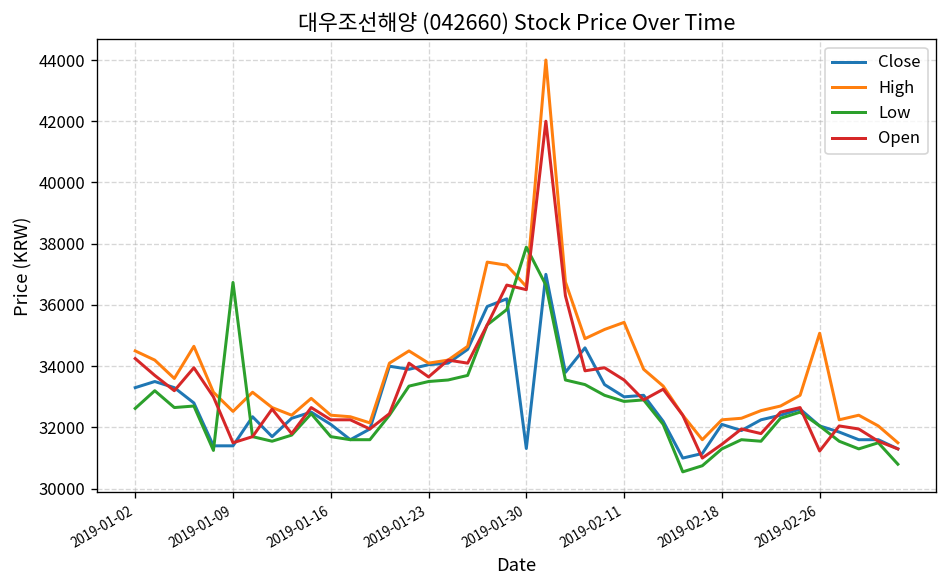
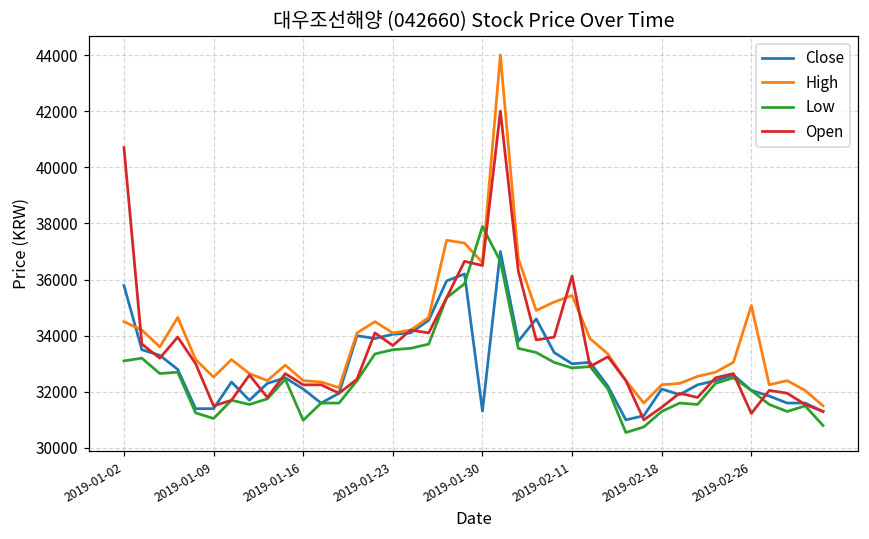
  {
    "Close": {
-     "2019-01-02": 33300,
+     "2019-01-02": 35800,
      "2019-01-16": 32100,
      "2019-01-30": 31300,
      "2019-02-11": 33000,
      "2019-02-18": 32100
    },
    "High": {
      "2019-01-02": 34500,
      "2019-01-09": 32500,
      "2019-01-16": 32400,
      "2019-01-30": 36600,
      "2019-02-11": 35400,
      "2019-02-18": 32300,
      "2019-02-26": 35100
    },
    "Low": {
-     "2019-01-02": 32600,
-     "2019-01-09": 36700,
-     "2019-01-16": 31700,
+     "2019-01-02": 33100,
+     "2019-01-09": 31100,
+     "2019-01-16": 31000,
      "2019-01-23": 33500,
      "2019-01-30": 37900,
      "2019-02-11": 32900,
      "2019-02-18": 31300
    },
    "Open": {
-     "2019-01-02": 34300,
+     "2019-01-02": 40700,
      "2019-01-16": 32300,
      "2019-01-23": 33700,
      "2019-01-30": 36500,
-     "2019-02-11": 33600,
+     "2019-02-11": 36100,
      "2019-02-18": 31500,
      "2019-02-26": 31200
    }
  }
